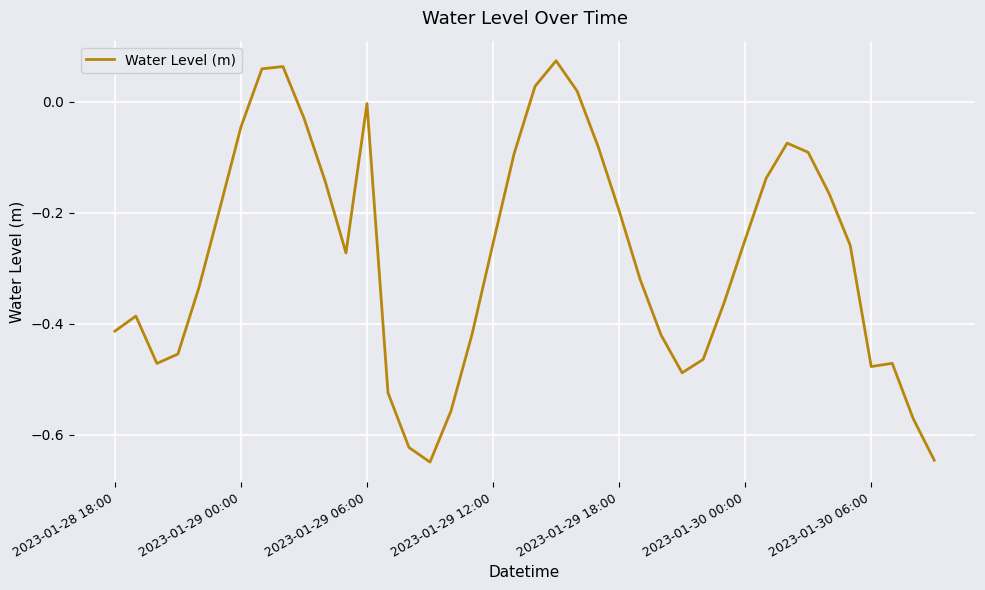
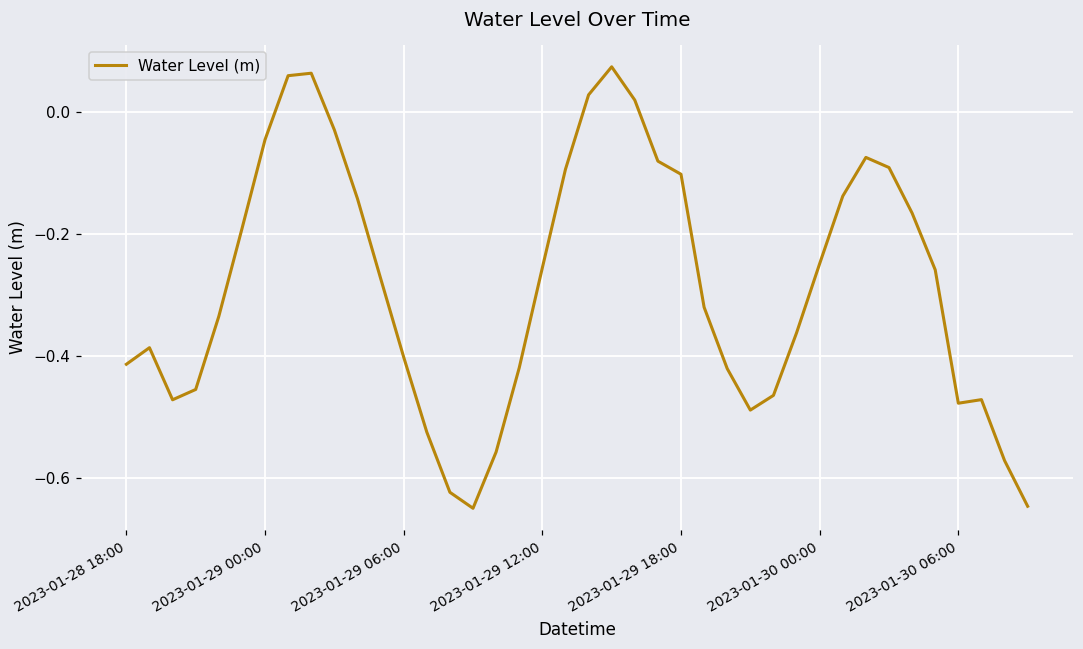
  {
    "2023-01-28 18:00": -0.41,
    "2023-01-29 00:00": -0.05,
-   "2023-01-29 06:00": 0.00,
+   "2023-01-29 06:00": -0.40,
    "2023-01-29 12:00": -0.26,
-   "2023-01-29 18:00": -0.20,
+   "2023-01-29 18:00": -0.10,
    "2023-01-30 00:00": -0.25,
    "2023-01-30 06:00": -0.48
  }
